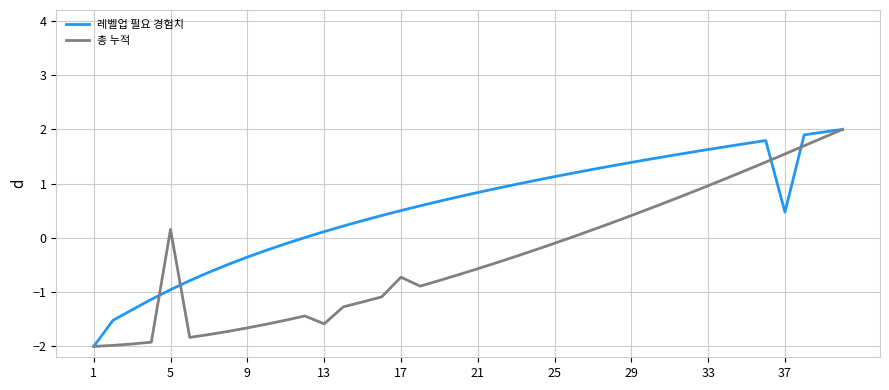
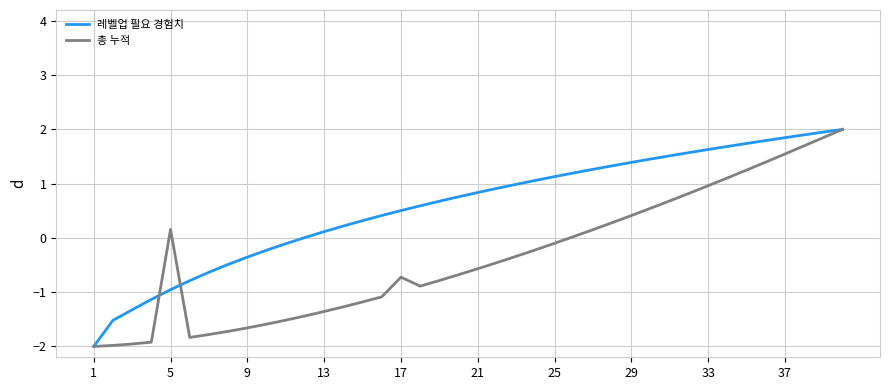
  {
    "레벨업 필요 경험치": {
      "5": -1.0,
      "9": -0.4,
      "13": 0.1,
      "17": 0.5,
      "21": 0.8,
      "25": 1.1,
      "29": 1.4,
      "33": 1.6,
-     "37": 0.5
+     "37": 1.8
    },
    "총 누적": {
      "5": 0.2,
      "9": -1.7,
-     "13": -1.6,
+     "13": -1.4,
      "17": -0.7,
      "21": -0.6,
      "25": -0.1,
      "29": 0.4,
      "33": 1.0,
      "37": 1.5
    }
  }
